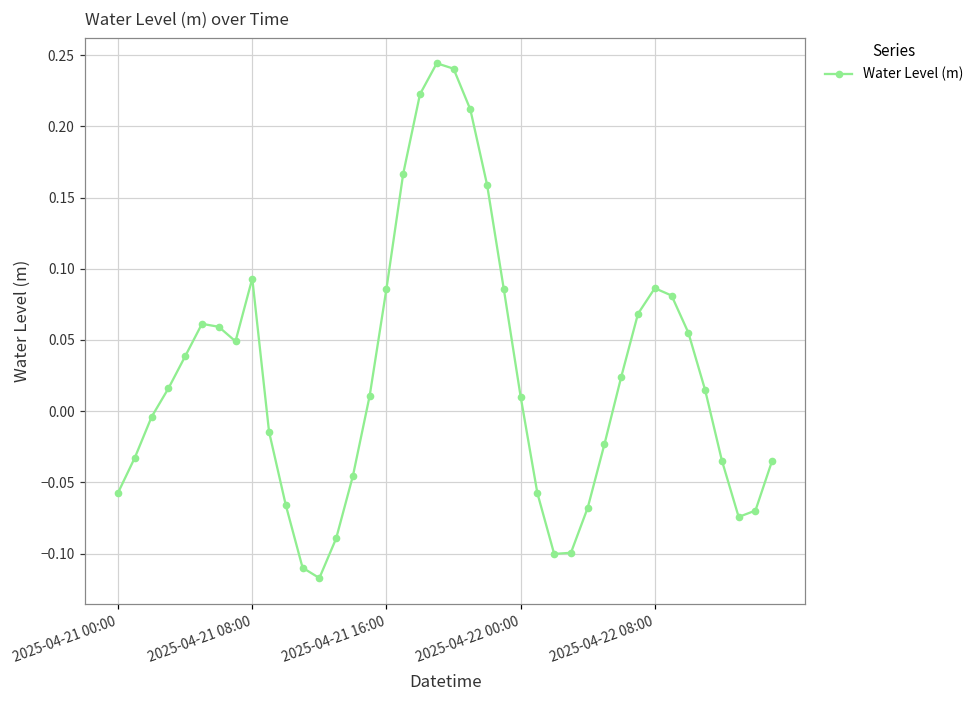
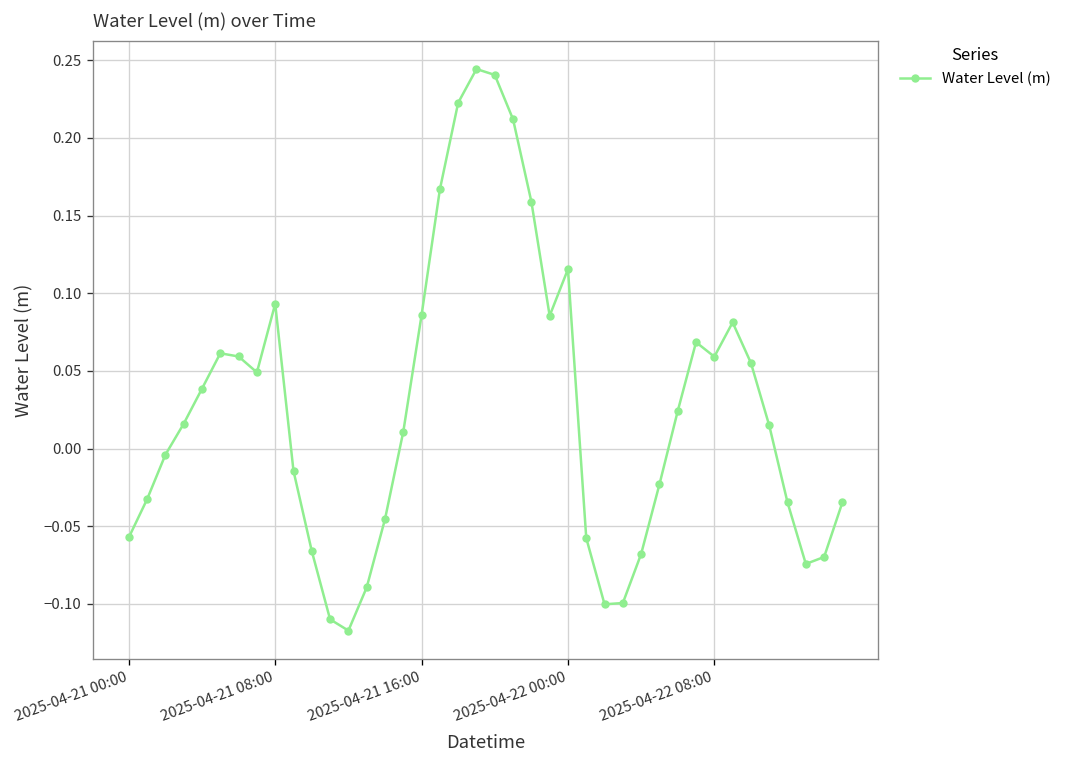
  {
    "2025-04-21 00:00": -0.057,
    "2025-04-21 08:00": 0.093,
    "2025-04-21 16:00": 0.086,
-   "2025-04-22 00:00": 0.010,
-   "2025-04-22 08:00": 0.086
+   "2025-04-22 00:00": 0.115,
+   "2025-04-22 08:00": 0.059
  }
